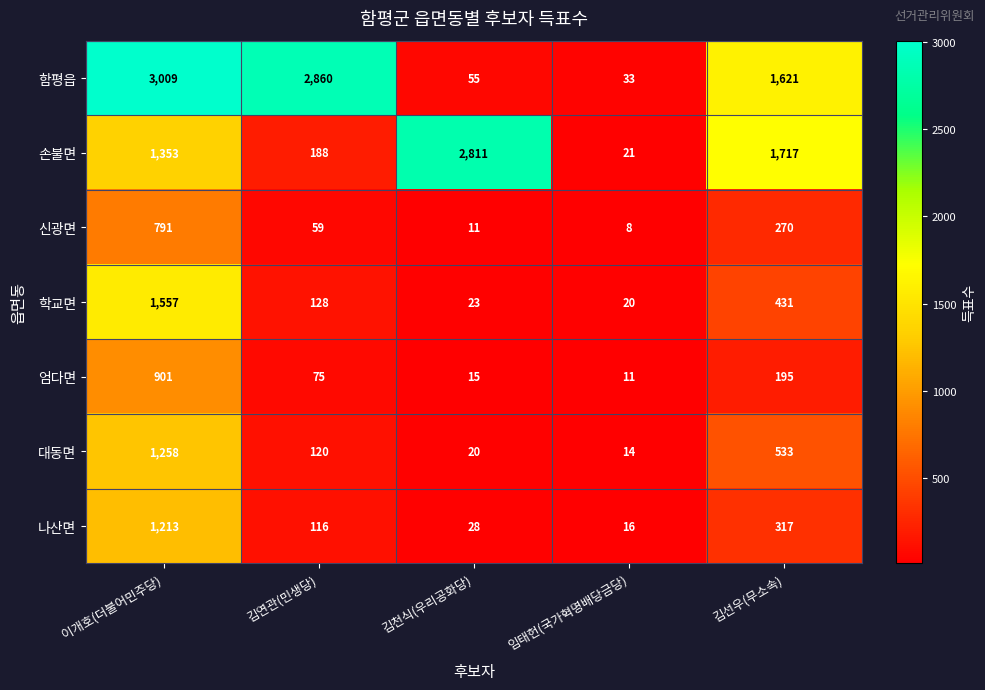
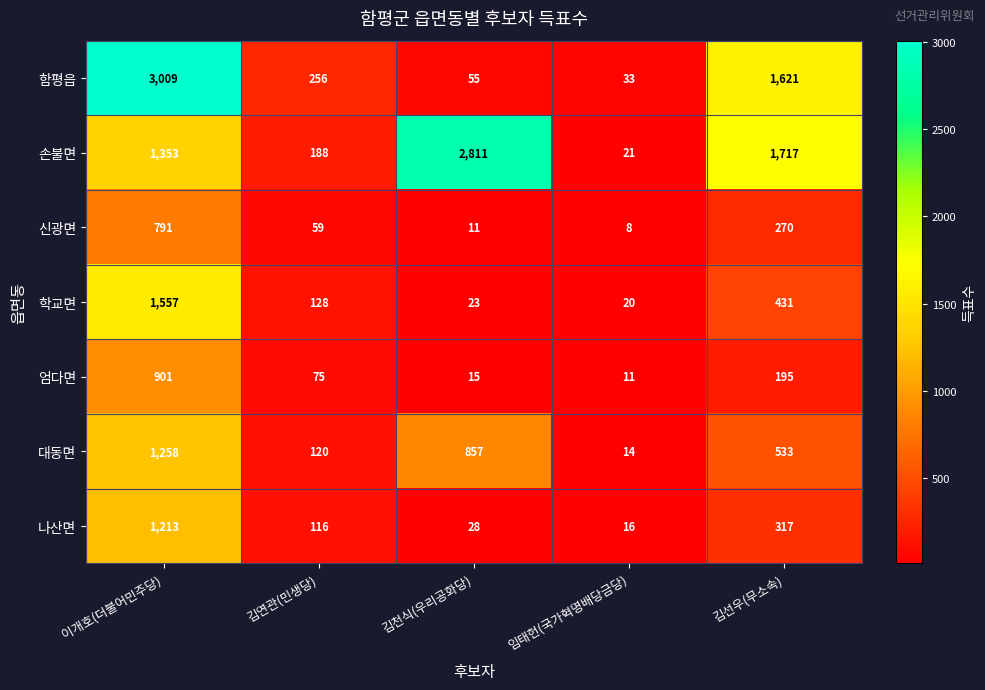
  {
    "함평읍": {
      "이개호(더불어민주당)": "3,009",
-     "김연관(민생당)": "2,860",
+     "김연관(민생당)": "256",
      "김천식(우리공화당)": "55",
      "임태헌(국가혁명배당금당)": "33",
      "김선우(무소속)": "1,621"
    },
    "손불면": {
      "이개호(더불어민주당)": "1,353",
      "김연관(민생당)": "188",
      "김천식(우리공화당)": "2,811",
      "임태헌(국가혁명배당금당)": "21",
      "김선우(무소속)": "1,717"
    },
    "신광면": {
      "이개호(더불어민주당)": "791",
      "김연관(민생당)": "59",
      "김천식(우리공화당)": "11",
      "임태헌(국가혁명배당금당)": "8",
      "김선우(무소속)": "270"
    },
    "학교면": {
      "이개호(더불어민주당)": "1,557",
      "김연관(민생당)": "128",
      "김천식(우리공화당)": "23",
      "임태헌(국가혁명배당금당)": "20",
      "김선우(무소속)": "431"
    },
    "엄다면": {
      "이개호(더불어민주당)": "901",
      "김연관(민생당)": "75",
      "김천식(우리공화당)": "15",
      "임태헌(국가혁명배당금당)": "11",
      "김선우(무소속)": "195"
    },
    "대동면": {
      "이개호(더불어민주당)": "1,258",
      "김연관(민생당)": "120",
-     "김천식(우리공화당)": "20",
+     "김천식(우리공화당)": "857",
      "임태헌(국가혁명배당금당)": "14",
      "김선우(무소속)": "533"
    },
    "나산면": {
      "이개호(더불어민주당)": "1,213",
      "김연관(민생당)": "116",
      "김천식(우리공화당)": "28",
      "임태헌(국가혁명배당금당)": "16",
      "김선우(무소속)": "317"
    }
  }
